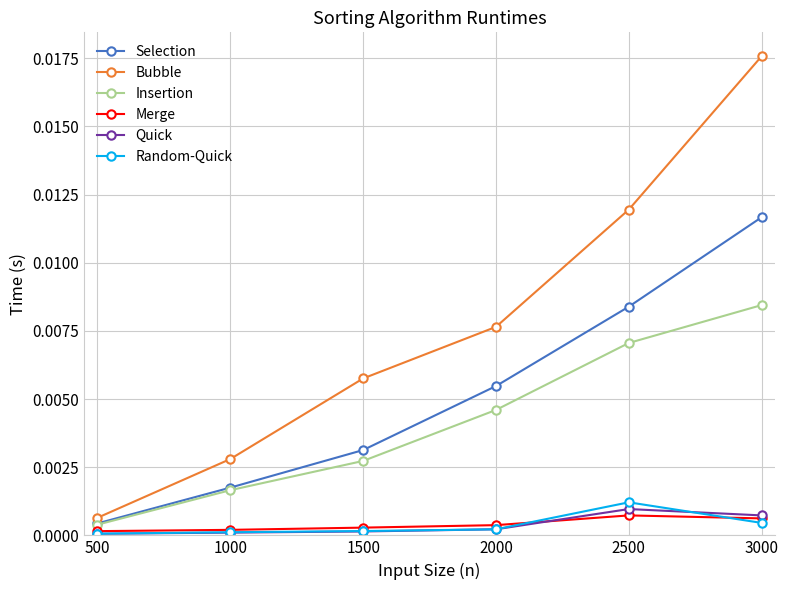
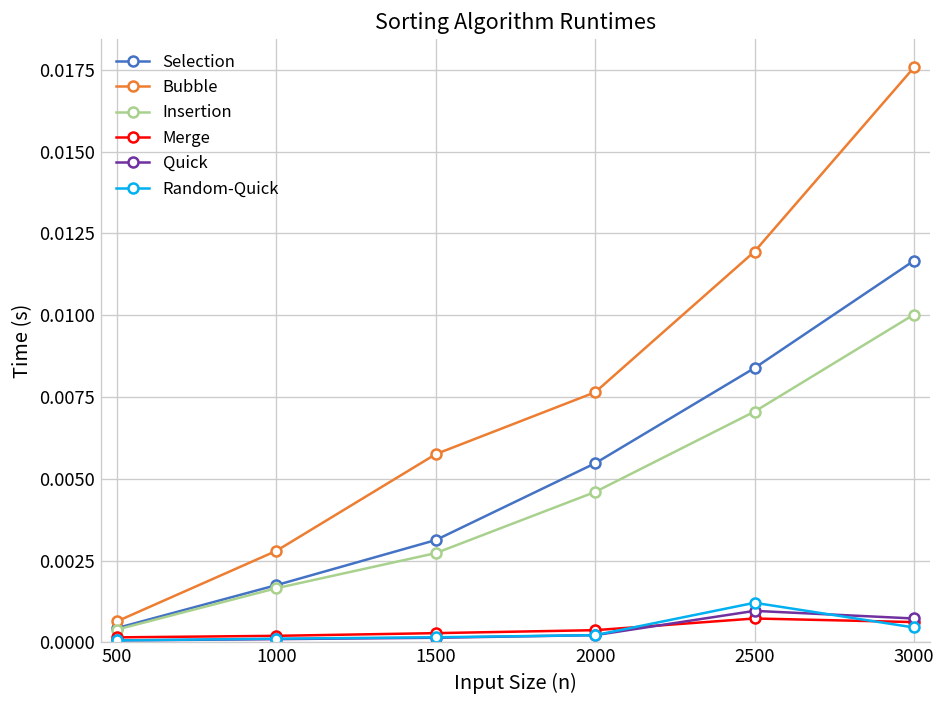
  {
    "Selection": {
      "1000": 0.0018,
      "1500": 0.0031,
      "2000": 0.0055,
      "2500": 0.0084,
      "3000": 0.0117
    },
    "Bubble": {
      "500": 0.0006,
      "1000": 0.0028,
      "1500": 0.0058,
      "2000": 0.0076,
      "2500": 0.0119,
      "3000": 0.0176
    },
    "Insertion": {
      "1000": 0.0017,
      "1500": 0.0027,
      "2000": 0.0046,
      "2500": 0.0071,
-     "3000": 0.0084
+     "3000": 0.0100
    },
    "Merge": {
      "500": 0.0002,
      "1500": 0.0003,
      "2000": 0.0004,
      "2500": 0.0007,
      "3000": 0.0006
    },
    "Quick": {
      "2500": 0.0010,
      "3000": 0.0007
    },
    "Random-Quick": {
      "2500": 0.0012,
      "3000": 0.0005
    }
  }
